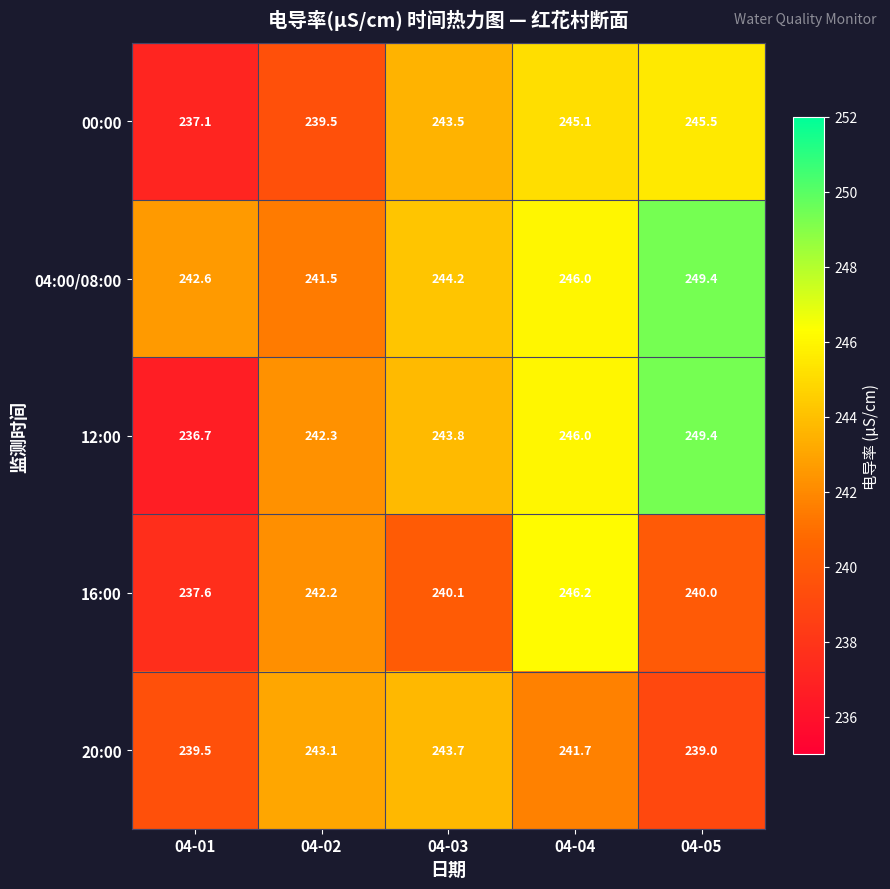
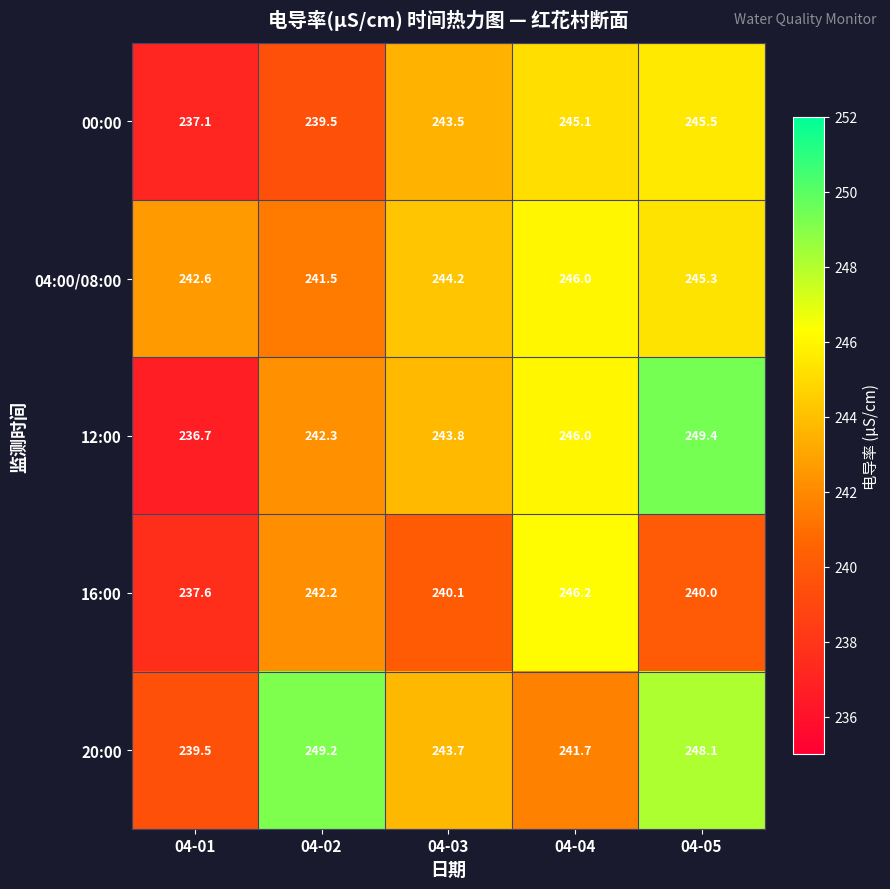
  {
    "00:00": {
      "04-01": 237.1,
      "04-02": 239.5,
      "04-03": 243.5,
      "04-04": 245.1,
      "04-05": 245.5
    },
    "04:00/08:00": {
      "04-01": 242.6,
      "04-02": 241.5,
      "04-03": 244.2,
      "04-04": 246.0,
-     "04-05": 249.4
+     "04-05": 245.3
    },
    "12:00": {
      "04-01": 236.7,
      "04-02": 242.3,
      "04-03": 243.8,
      "04-04": 246.0,
      "04-05": 249.4
    },
    "16:00": {
      "04-01": 237.6,
      "04-02": 242.2,
      "04-03": 240.1,
      "04-04": 246.2,
      "04-05": 240.0
    },
    "20:00": {
      "04-01": 239.5,
-     "04-02": 243.1,
+     "04-02": 249.2,
      "04-03": 243.7,
      "04-04": 241.7,
-     "04-05": 239.0
+     "04-05": 248.1
    }
  }
